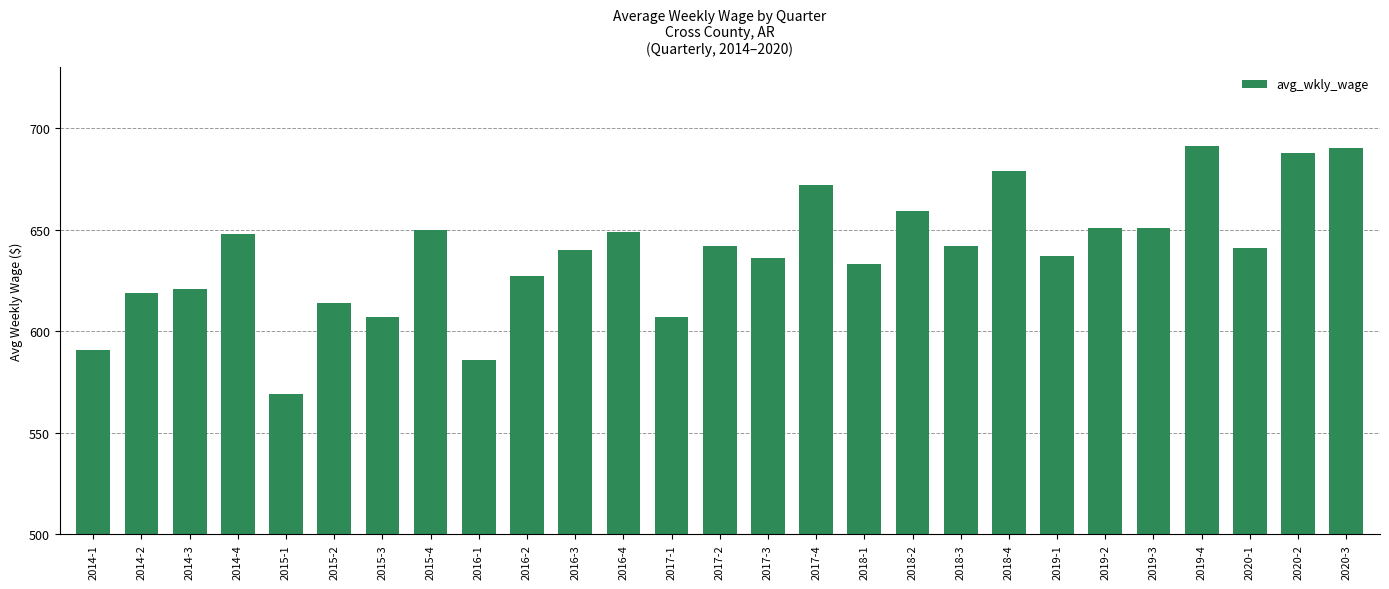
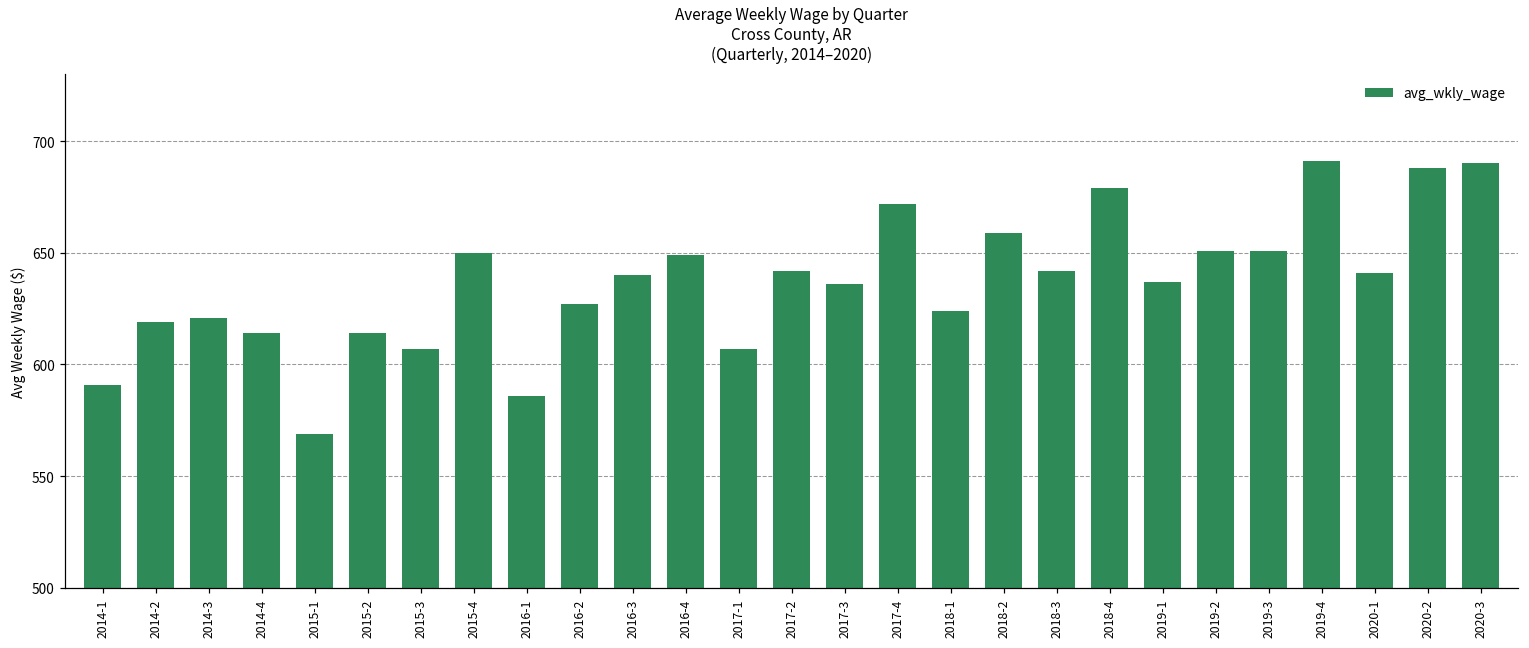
  {
    "2014-1": 591,
    "2014-2": 619,
    "2014-3": 621,
-   "2014-4": 648,
+   "2014-4": 614,
    "2015-1": 569,
    "2015-2": 614,
    "2015-3": 607,
    "2015-4": 650,
    "2016-1": 586,
    "2016-2": 627,
    "2016-3": 640,
    "2016-4": 649,
    "2017-1": 607,
    "2017-2": 642,
    "2017-3": 636,
    "2017-4": 672,
-   "2018-1": 633,
+   "2018-1": 624,
    "2018-2": 659,
    "2018-3": 642,
    "2018-4": 679,
    "2019-1": 637,
    "2019-2": 651,
    "2019-3": 651,
    "2019-4": 691,
    "2020-1": 641,
    "2020-2": 688,
    "2020-3": 690
  }
